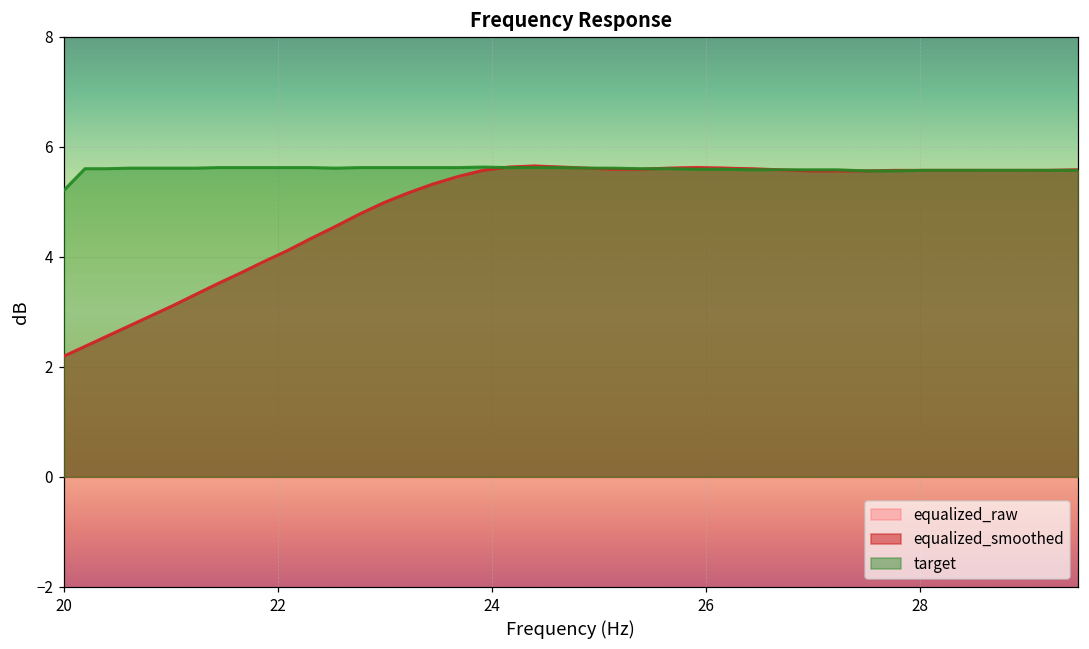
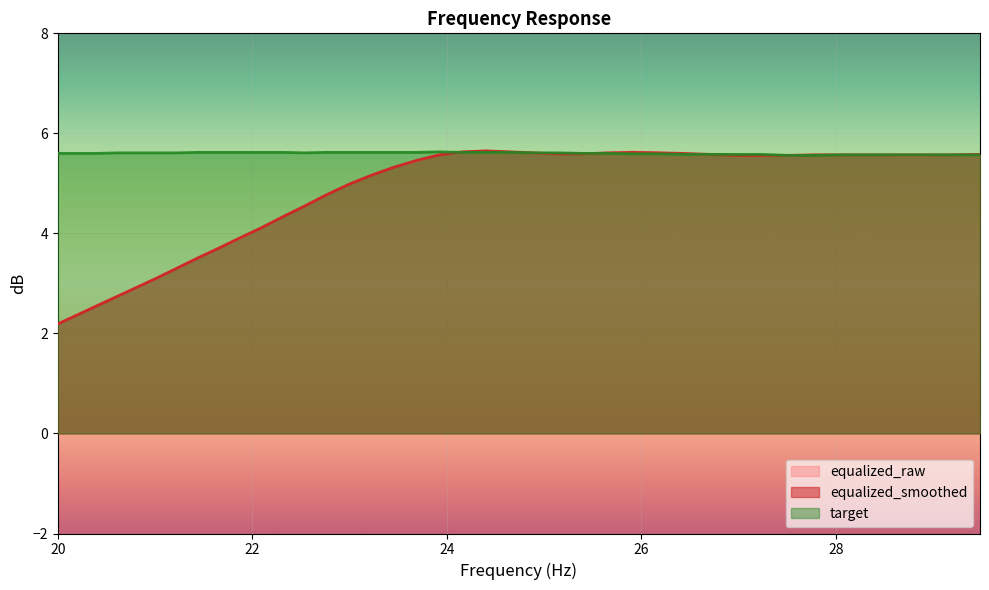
  {
    "target": {
-     "20": 5.2
+     "20": 5.6
    }
  }
